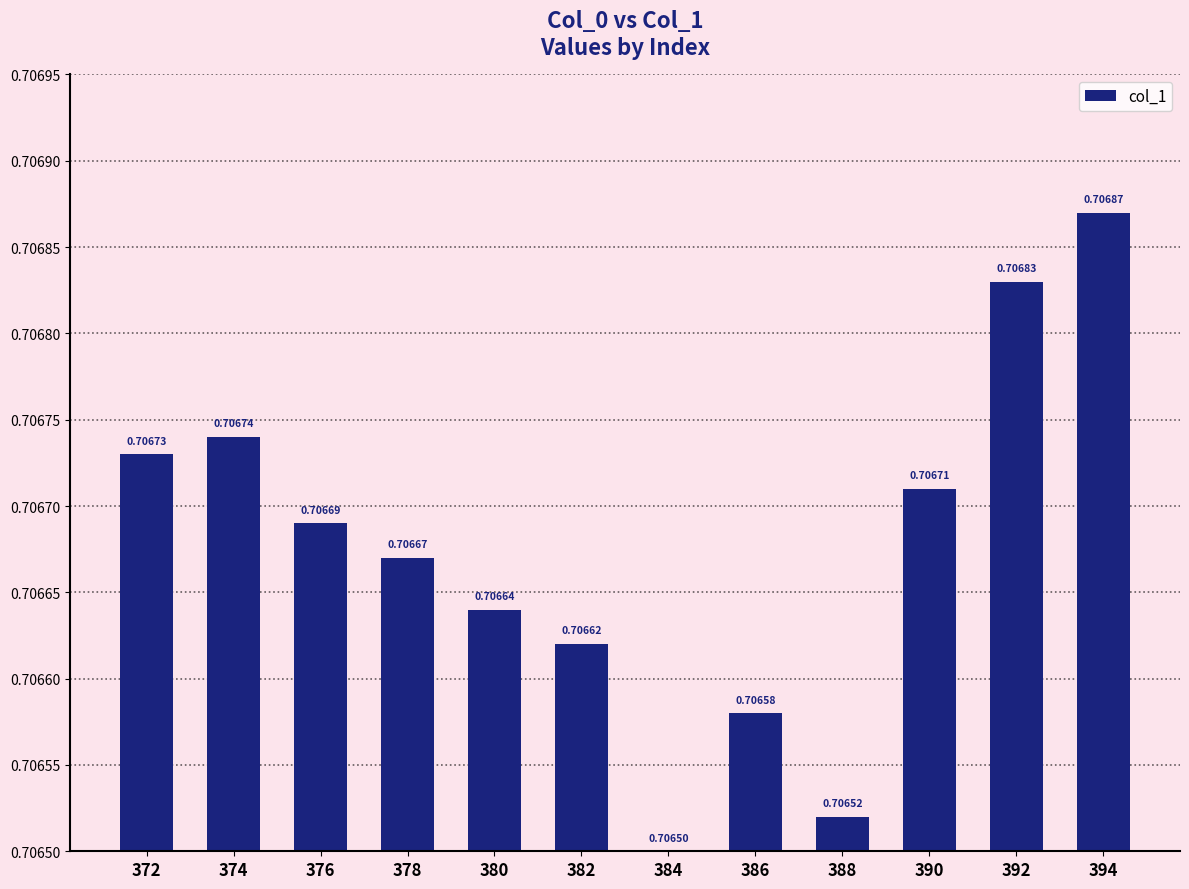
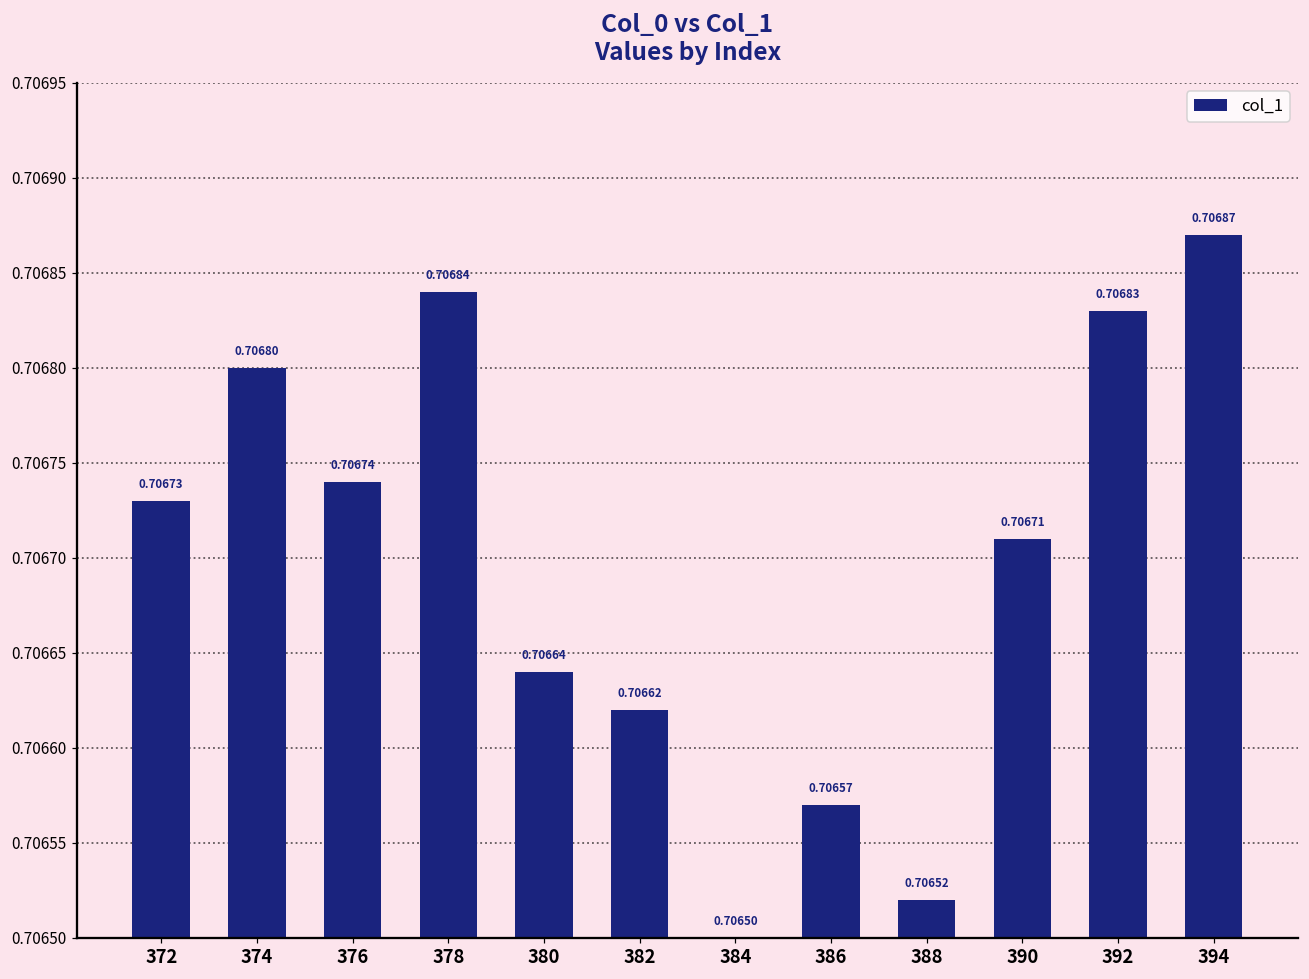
  {
    "372": 0.70673,
-   "374": 0.70674,
-   "376": 0.70669,
-   "378": 0.70667,
+   "374": 0.70680,
+   "376": 0.70674,
+   "378": 0.70684,
    "380": 0.70664,
    "382": 0.70662,
    "384": 0.70650,
-   "386": 0.70658,
+   "386": 0.70657,
    "388": 0.70652,
    "390": 0.70671,
    "392": 0.70683,
    "394": 0.70687
  }
